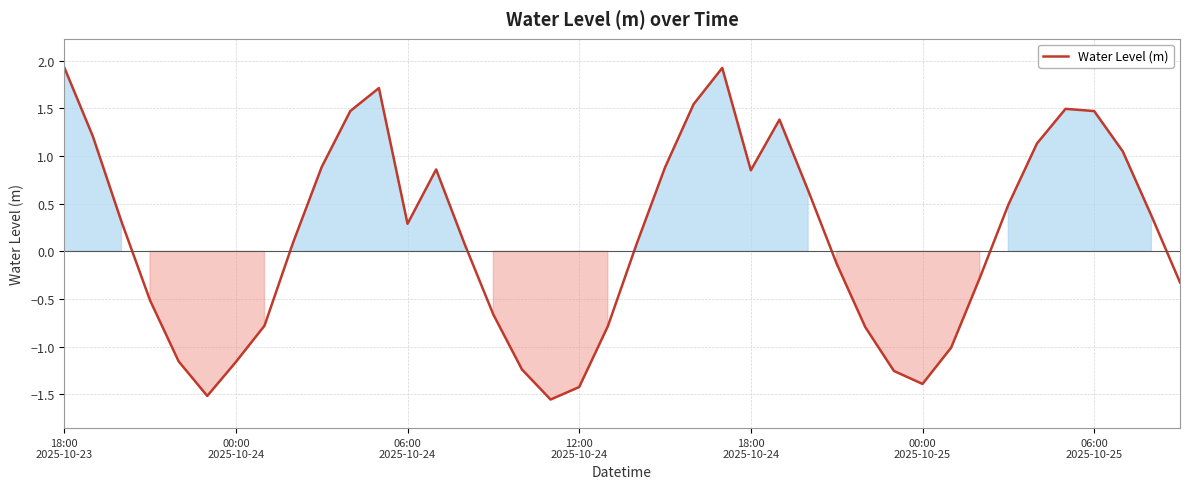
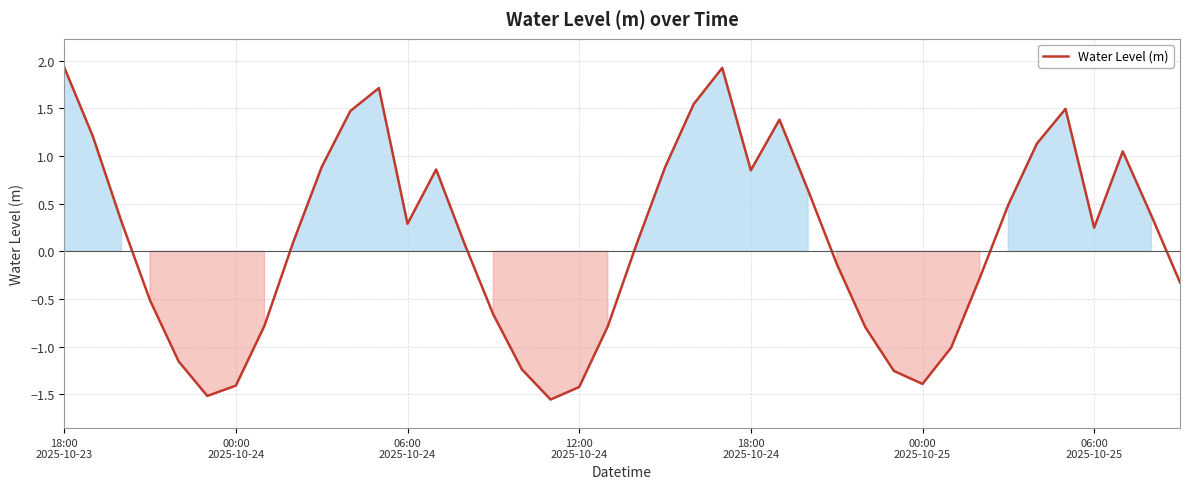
  {
    "18:00 2025-10-23": 1.9,
-   "00:00 2025-10-24": -1.2,
+   "00:00 2025-10-24": -1.4,
    "06:00 2025-10-24": 0.3,
    "12:00 2025-10-24": -1.4,
    "18:00 2025-10-24": 0.9,
    "00:00 2025-10-25": -1.4,
-   "06:00 2025-10-25": 1.5
+   "06:00 2025-10-25": 0.2
  }
